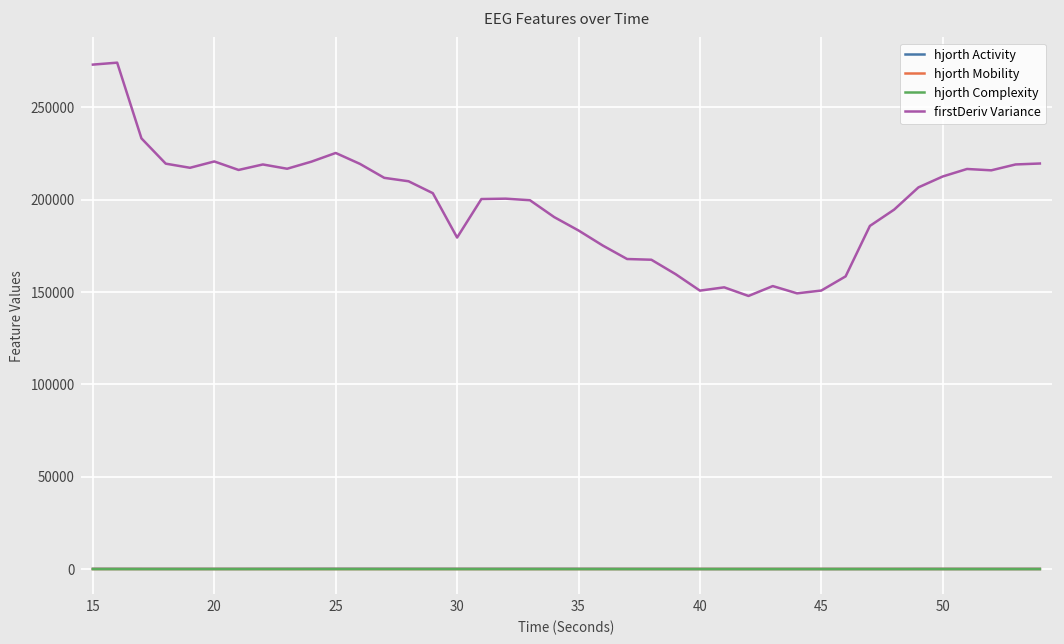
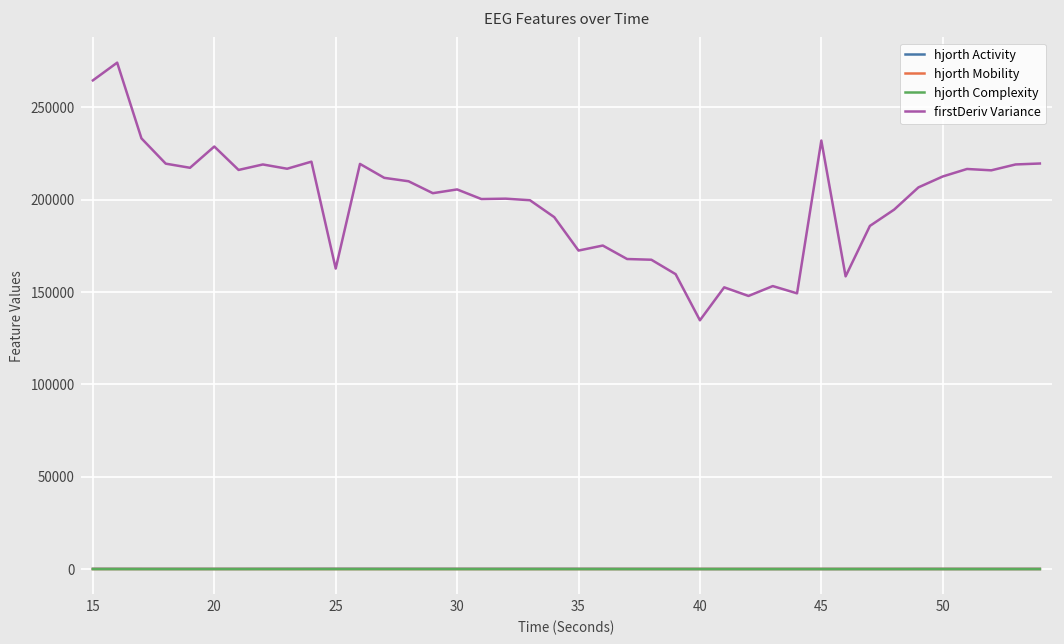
  {
    "hjorth Complexity": {
      "15": 0,
      "20": 0,
      "25": 0,
      "30": 0,
      "35": 0,
      "40": 0,
      "45": 0,
      "50": 0
    },
    "firstDeriv Variance": {
-     "15": 273000,
-     "20": 221000,
-     "25": 225000,
-     "30": 180000,
-     "35": 183000,
-     "40": 151000,
-     "45": 151000,
+     "15": 265000,
+     "20": 229000,
+     "25": 163000,
+     "30": 206000,
+     "35": 173000,
+     "40": 135000,
+     "45": 232000,
      "50": 213000
    }
  }
